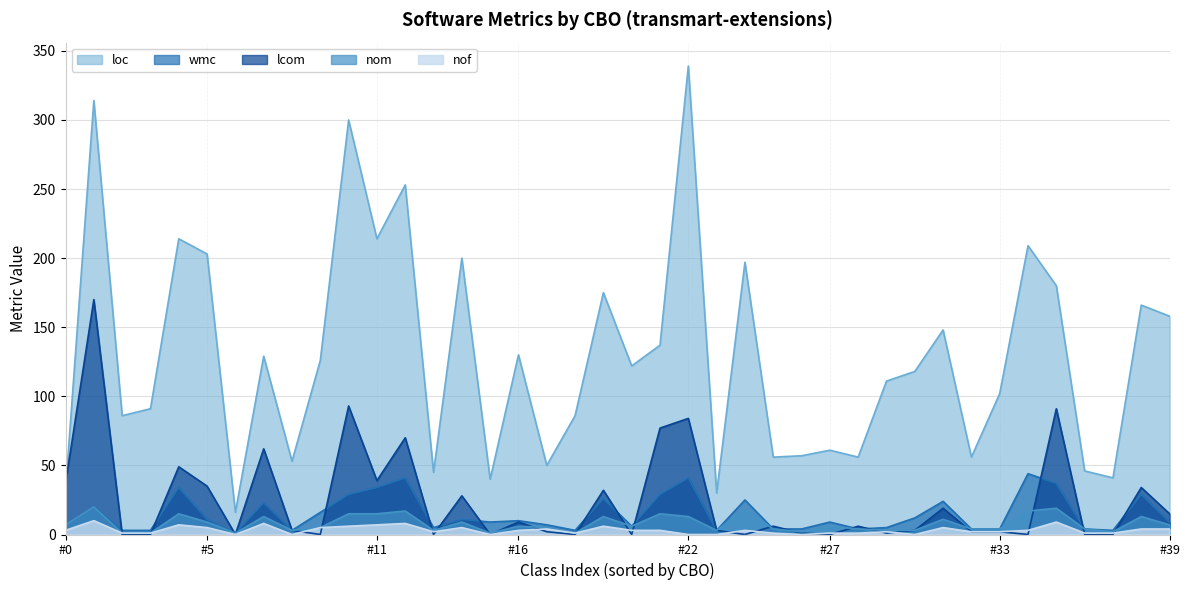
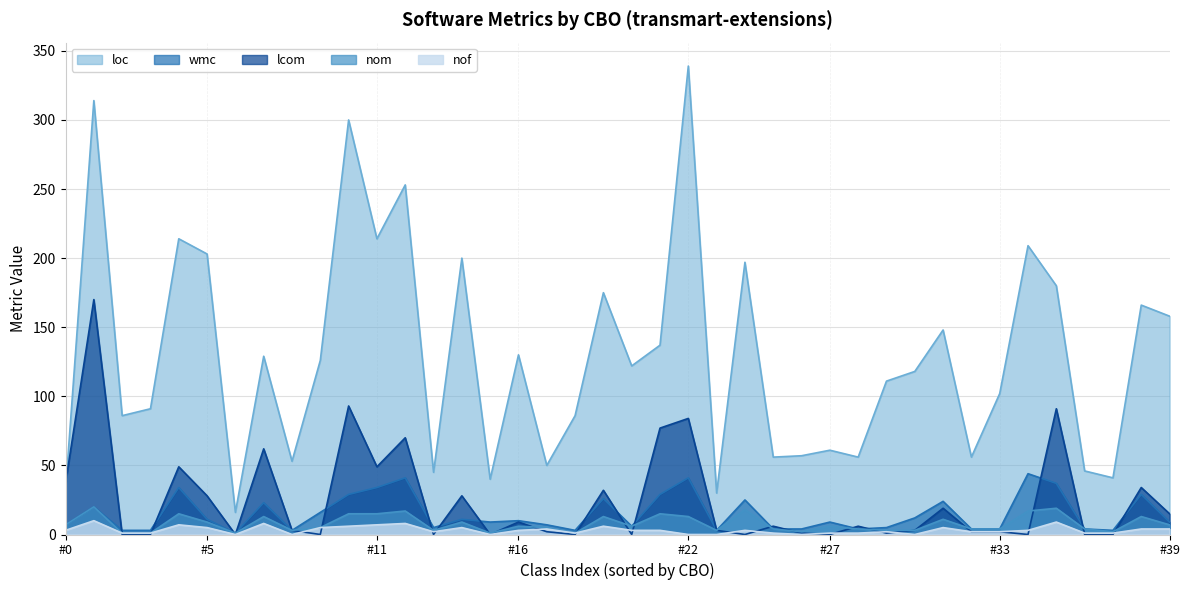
  {
    "lcom": {
      "#0": 37,
-     "#5": 35,
-     "#11": 39,
+     "#5": 28,
+     "#11": 49,
      "#22": 84,
      "#39": 15
    }
  }
